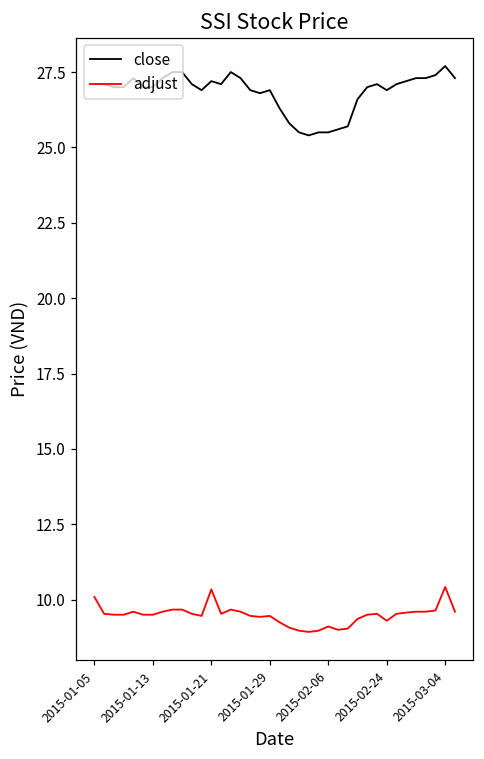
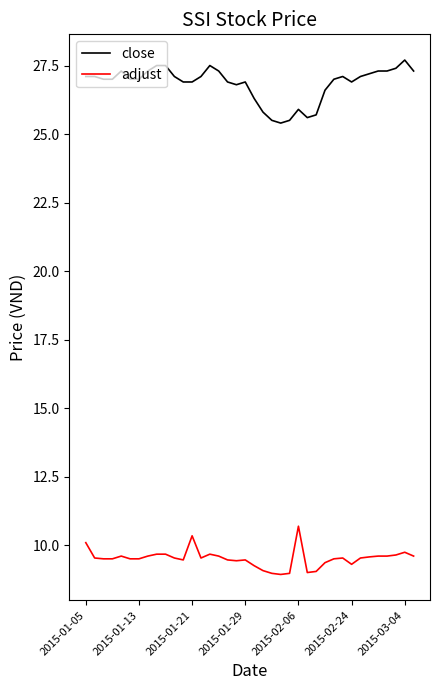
  {
    "close": {
-     "2015-01-21": 27.2,
+     "2015-01-21": 26.9,
      "2015-01-29": 26.9,
-     "2015-02-06": 25.5,
+     "2015-02-06": 25.9,
      "2015-02-24": 26.9,
      "2015-03-04": 27.7
    },
    "adjust": {
      "2015-01-05": 10.1,
      "2015-01-13": 9.5,
      "2015-01-21": 10.3,
      "2015-01-29": 9.5,
-     "2015-02-06": 9.1,
+     "2015-02-06": 10.7,
      "2015-02-24": 9.3,
-     "2015-03-04": 10.4
+     "2015-03-04": 9.7
    }
  }
